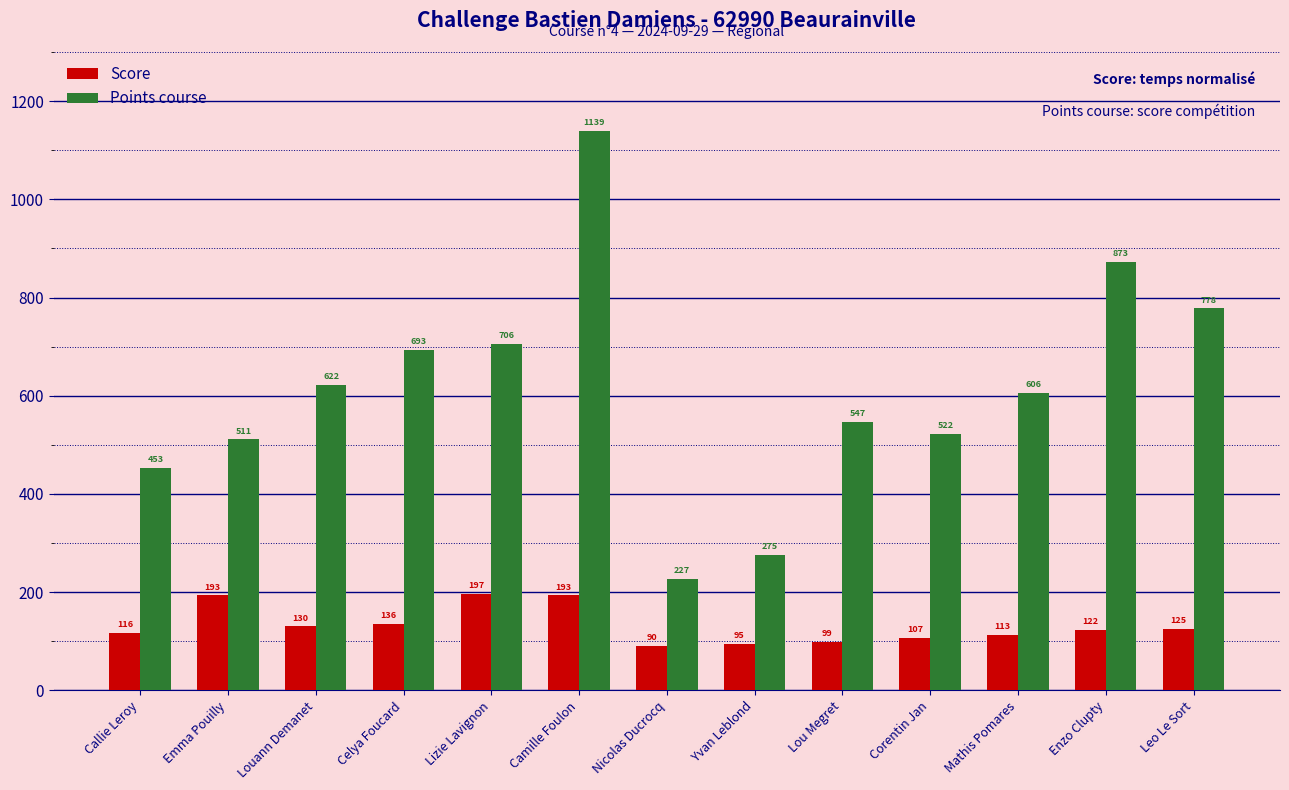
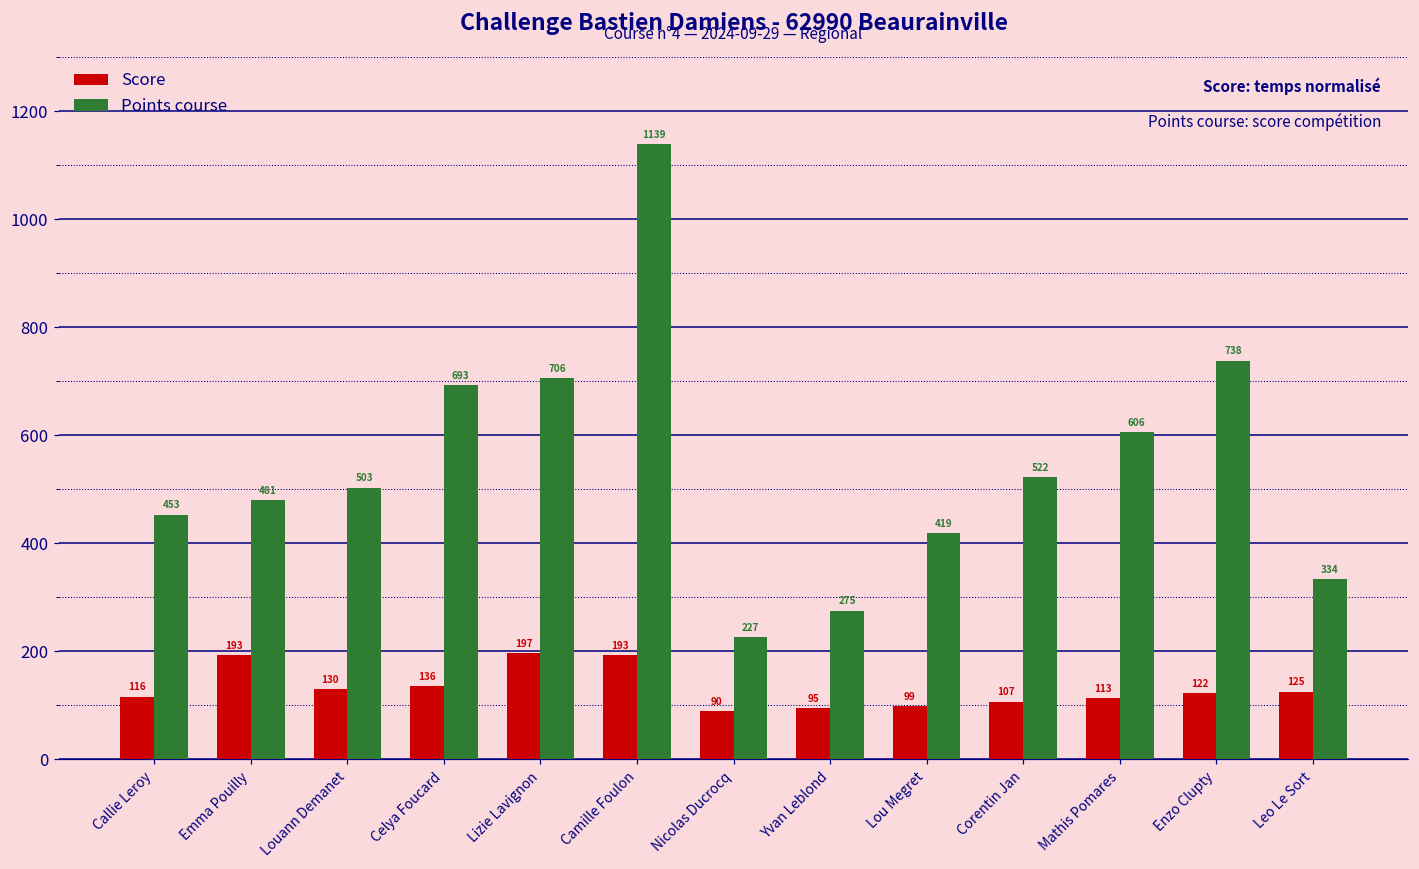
  {
    "Score": {
      "Callie Leroy": 116,
      "Emma Pouilly": 193,
      "Louann Demanet": 130,
      "Celya Foucard": 136,
      "Lizie Lavignon": 197,
      "Camille Foulon": 193,
      "Nicolas Ducrocq": 90,
      "Yvan Leblond": 95,
      "Lou Megret": 99,
      "Corentin Jan": 107,
      "Mathis Pomares": 113,
      "Enzo Clupty": 122,
      "Leo Le Sort": 125
    },
    "Points course": {
      "Callie Leroy": 453,
-     "Emma Pouilly": 511,
-     "Louann Demanet": 622,
+     "Emma Pouilly": 481,
+     "Louann Demanet": 503,
      "Celya Foucard": 693,
      "Lizie Lavignon": 706,
      "Camille Foulon": 1139,
      "Nicolas Ducrocq": 227,
      "Yvan Leblond": 275,
-     "Lou Megret": 547,
+     "Lou Megret": 419,
      "Corentin Jan": 522,
      "Mathis Pomares": 606,
-     "Enzo Clupty": 873,
-     "Leo Le Sort": 778
+     "Enzo Clupty": 738,
+     "Leo Le Sort": 334
    }
  }
